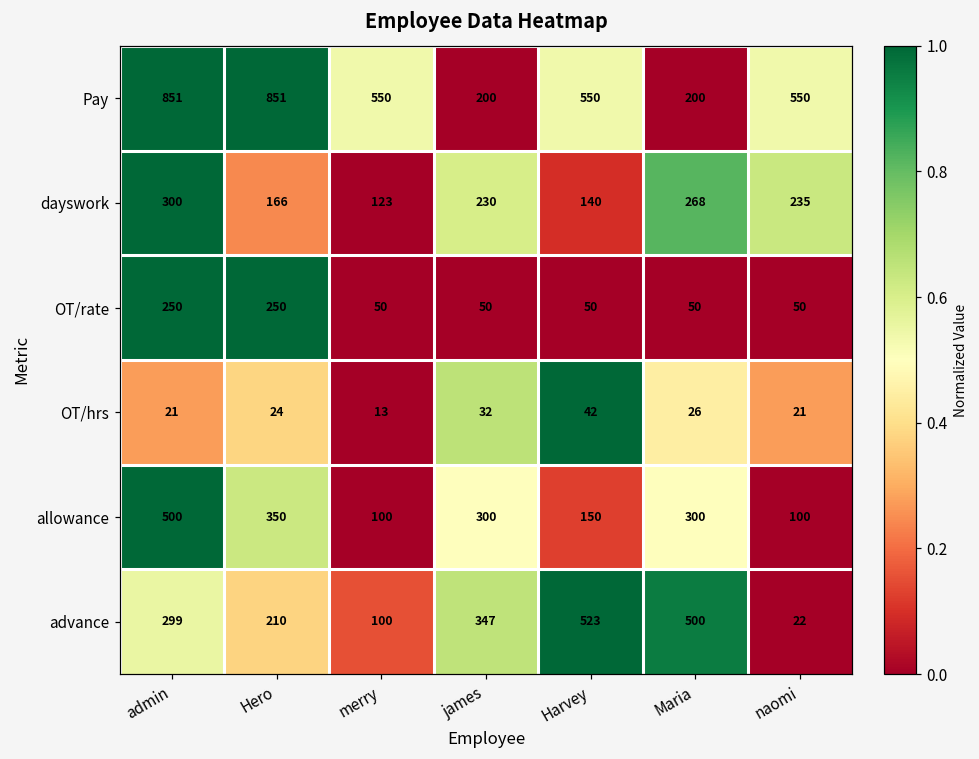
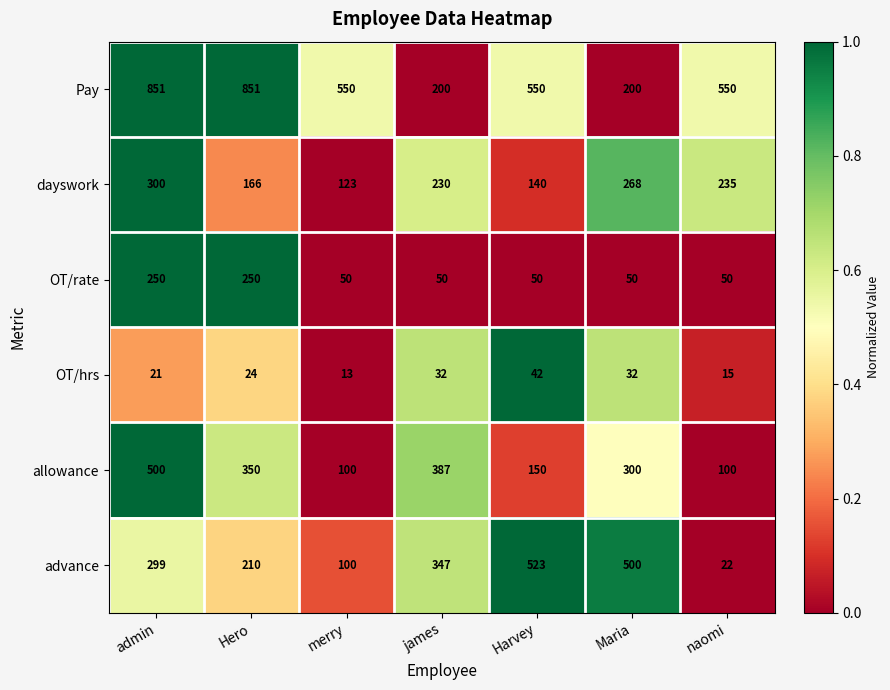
  {
    "Pay": {
      "admin": 851,
      "Hero": 851,
      "merry": 550,
      "james": 200,
      "Harvey": 550,
      "Maria": 200,
      "naomi": 550
    },
    "dayswork": {
      "admin": 300,
      "Hero": 166,
      "merry": 123,
      "james": 230,
      "Harvey": 140,
      "Maria": 268,
      "naomi": 235
    },
    "OT/rate": {
      "admin": 250,
      "Hero": 250,
      "merry": 50,
      "james": 50,
      "Harvey": 50,
      "Maria": 50,
      "naomi": 50
    },
    "OT/hrs": {
      "admin": 21,
      "Hero": 24,
      "merry": 13,
      "james": 32,
      "Harvey": 42,
-     "Maria": 26,
-     "naomi": 21
+     "Maria": 32,
+     "naomi": 15
    },
    "allowance": {
      "admin": 500,
      "Hero": 350,
      "merry": 100,
-     "james": 300,
+     "james": 387,
      "Harvey": 150,
      "Maria": 300,
      "naomi": 100
    },
    "advance": {
      "admin": 299,
      "Hero": 210,
      "merry": 100,
      "james": 347,
      "Harvey": 523,
      "Maria": 500,
      "naomi": 22
    }
  }
